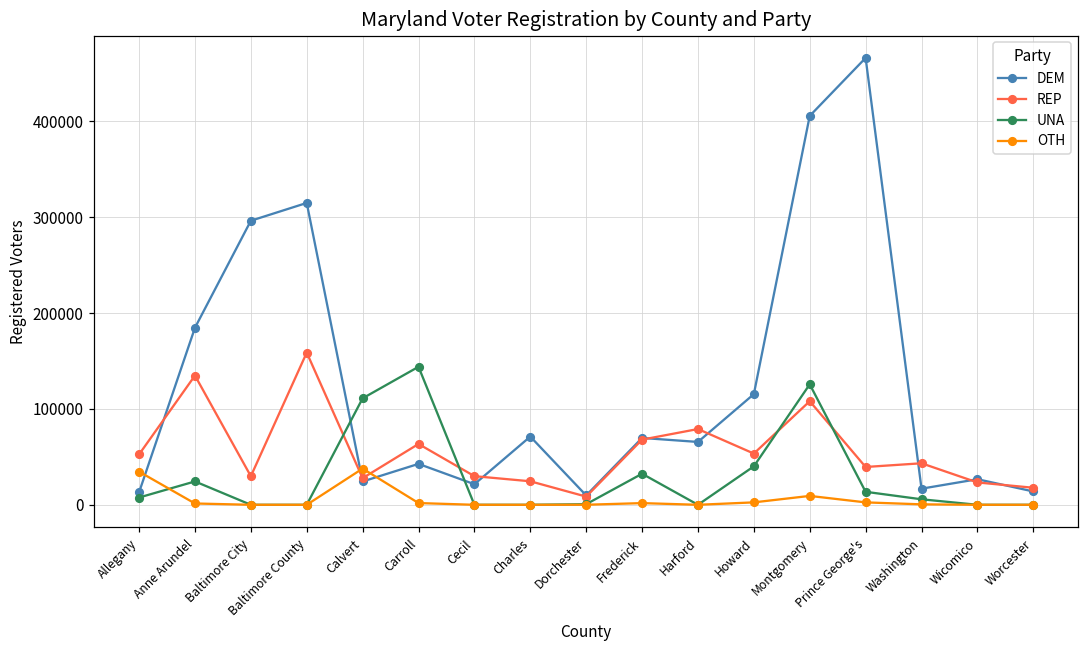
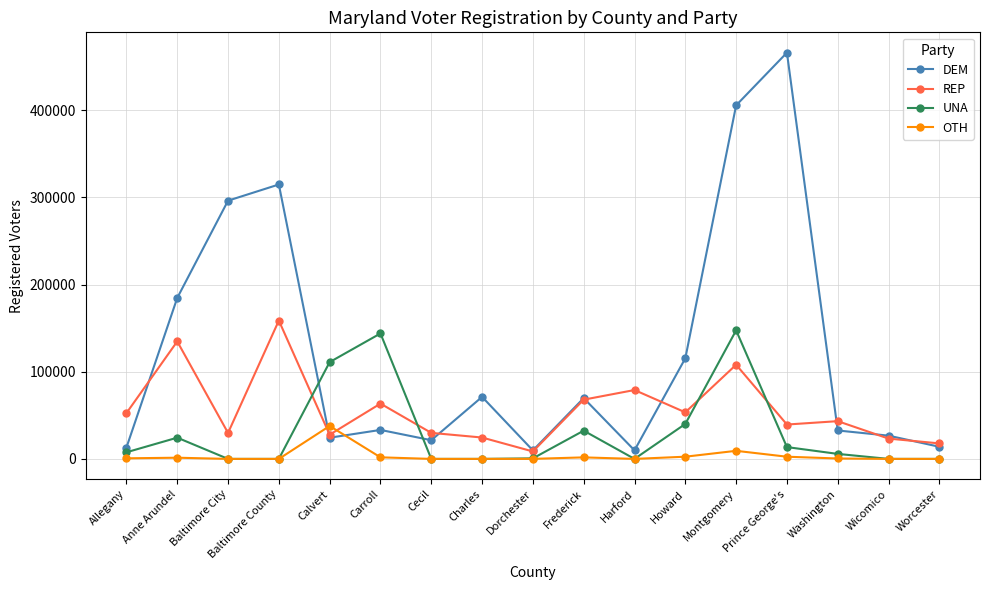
  {
    "DEM": {
      "Allegany": 10000,
      "Anne Arundel": 180000,
      "Baltimore City": 300000,
      "Baltimore County": 310000,
      "Calvert": 20000,
-     "Carroll": 40000,
+     "Carroll": 30000,
      "Cecil": 20000,
      "Charles": 70000,
-     "Harford": 70000,
+     "Harford": 10000,
      "Howard": 120000,
      "Montgomery": 410000,
      "Prince George's": 470000,
-     "Washington": 20000,
+     "Washington": 30000,
      "Wicomico": 30000,
      "Worcester": 10000
    },
    "REP": {
      "Allegany": 50000,
      "Anne Arundel": 130000,
      "Baltimore City": 30000,
      "Baltimore County": 160000,
      "Calvert": 30000,
      "Carroll": 60000,
      "Cecil": 30000,
      "Charles": 20000,
      "Harford": 80000,
      "Howard": 50000,
      "Montgomery": 110000,
      "Prince George's": 40000,
      "Washington": 40000,
      "Wicomico": 20000,
      "Worcester": 20000
    },
    "UNA": {
      "Allegany": 10000,
      "Anne Arundel": 20000,
      "Calvert": 110000,
      "Carroll": 140000,
      "Frederick": 30000,
      "Howard": 40000,
-     "Montgomery": 130000,
+     "Montgomery": 150000,
      "Prince George's": 10000,
      "Washington": 10000
    },
    "OTH": {
-     "Allegany": 30000,
+     "Allegany": 0,
      "Anne Arundel": 0,
      "Calvert": 40000,
      "Carroll": 0,
      "Frederick": 0,
      "Howard": 0,
      "Montgomery": 10000,
      "Prince George's": 0,
      "Washington": 0
    }
  }
